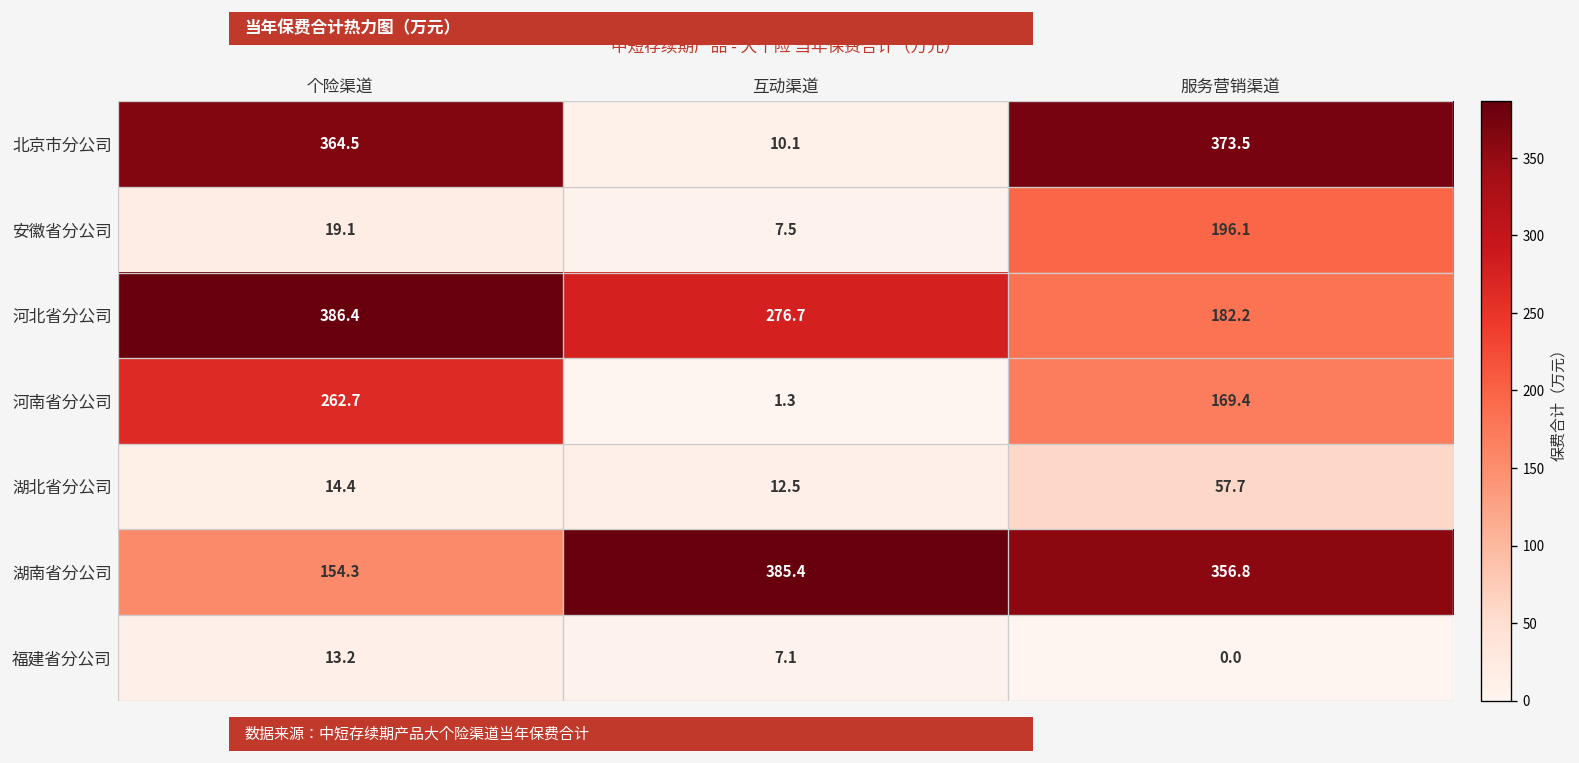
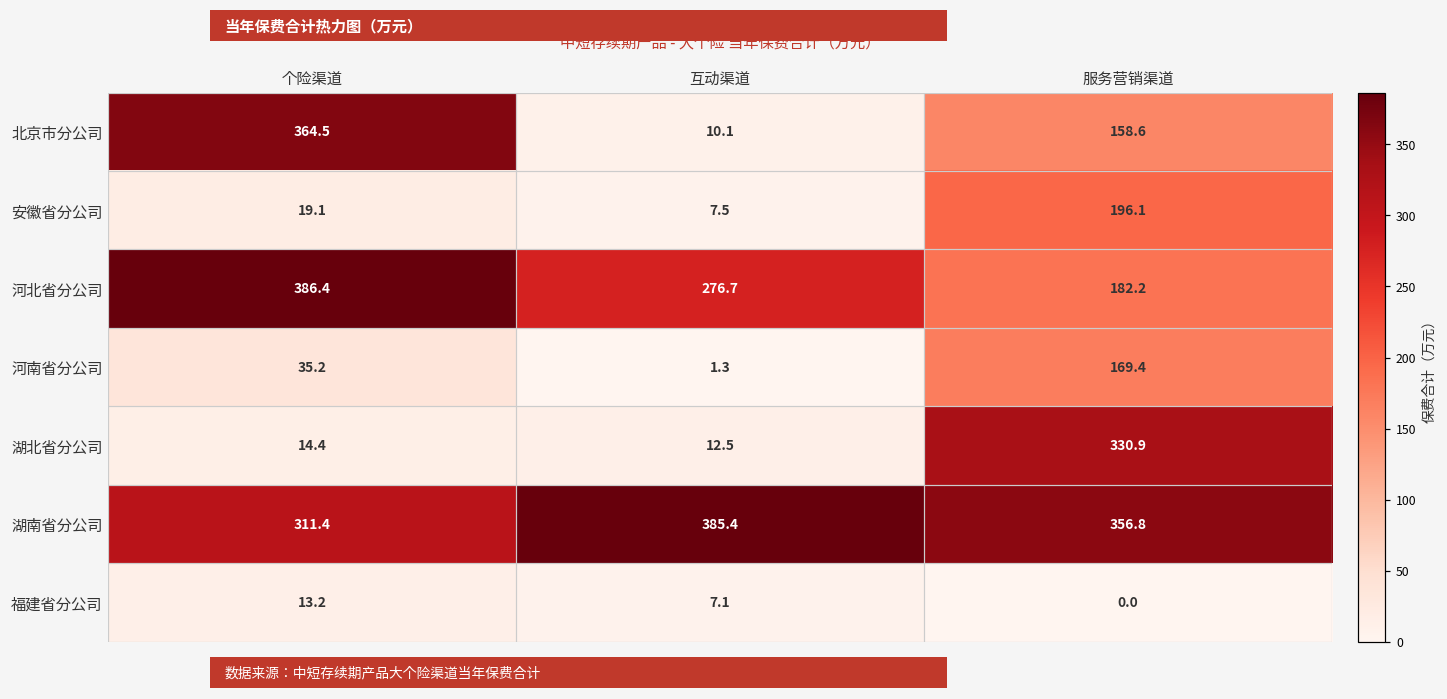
  {
    "北京市分公司": {
      "个险渠道": 364.5,
      "互动渠道": 10.1,
-     "服务营销渠道": 373.5
+     "服务营销渠道": 158.6
    },
    "安徽省分公司": {
      "个险渠道": 19.1,
      "互动渠道": 7.5,
      "服务营销渠道": 196.1
    },
    "河北省分公司": {
      "个险渠道": 386.4,
      "互动渠道": 276.7,
      "服务营销渠道": 182.2
    },
    "河南省分公司": {
-     "个险渠道": 262.7,
+     "个险渠道": 35.2,
      "互动渠道": 1.3,
      "服务营销渠道": 169.4
    },
    "湖北省分公司": {
      "个险渠道": 14.4,
      "互动渠道": 12.5,
-     "服务营销渠道": 57.7
+     "服务营销渠道": 330.9
    },
    "湖南省分公司": {
-     "个险渠道": 154.3,
+     "个险渠道": 311.4,
      "互动渠道": 385.4,
      "服务营销渠道": 356.8
    },
    "福建省分公司": {
      "个险渠道": 13.2,
      "互动渠道": 7.1,
      "服务营销渠道": 0.0
    }
  }
